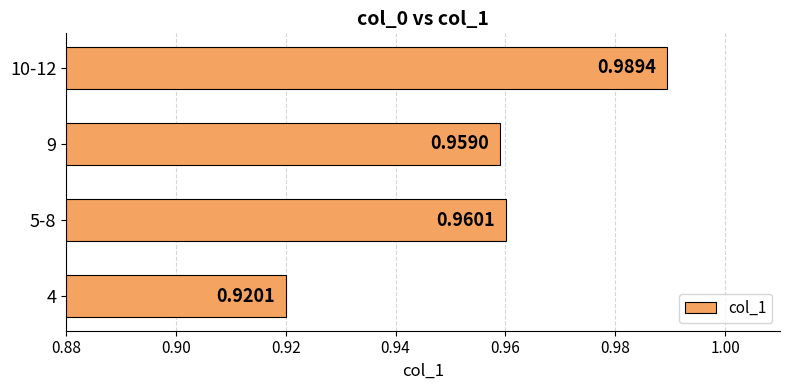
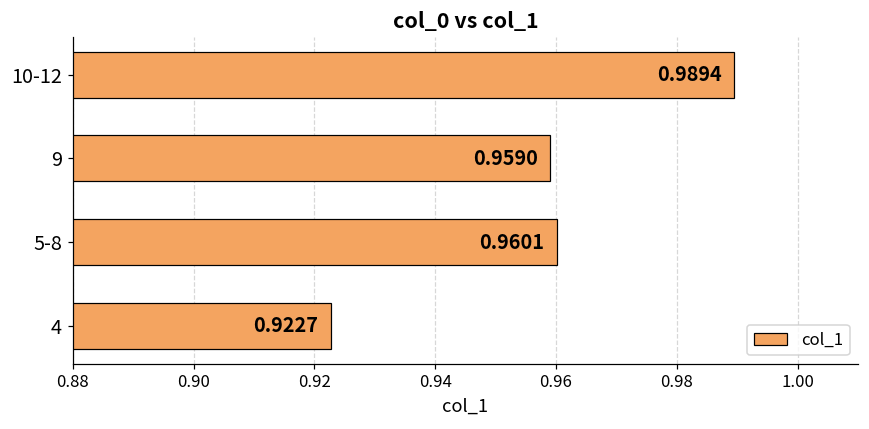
  {
    "10-12": 0.9894,
    "9": 0.9590,
    "5-8": 0.9601,
-   "4": 0.9201
+   "4": 0.9227
  }
